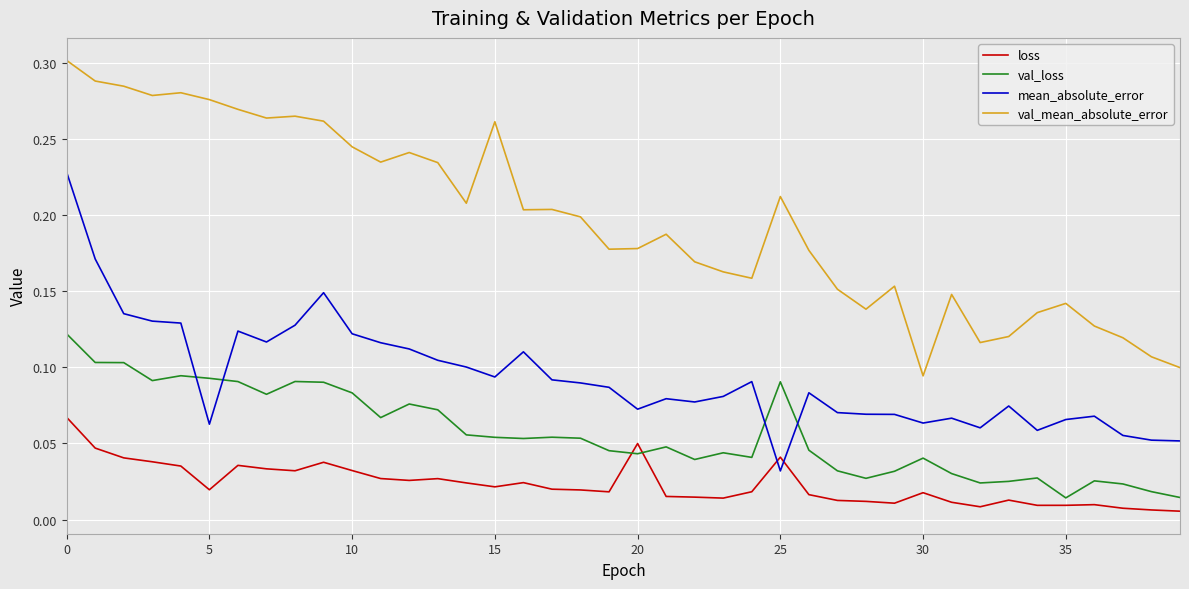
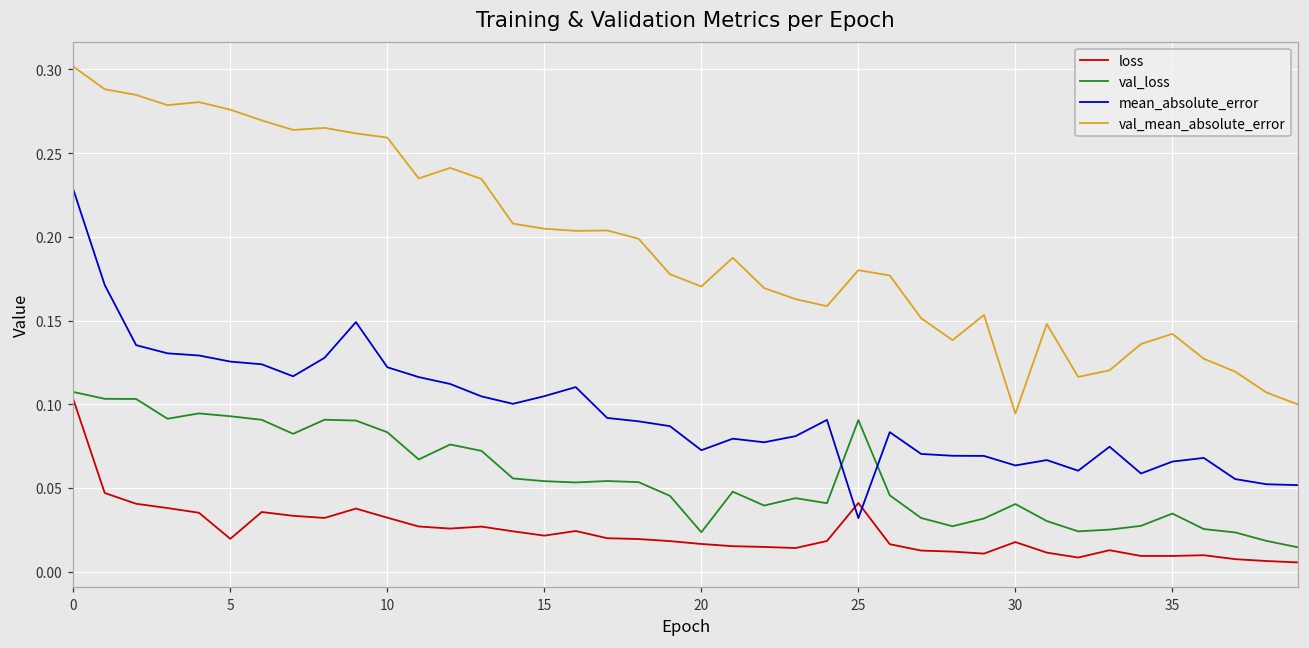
  {
    "loss": {
-     "0": 0.067,
+     "0": 0.103,
      "5": 0.020,
      "10": 0.032,
      "15": 0.022,
-     "20": 0.050,
+     "20": 0.017,
      "25": 0.041,
      "30": 0.018,
      "35": 0.009
    },
    "val_loss": {
-     "0": 0.122,
+     "0": 0.107,
      "5": 0.093,
      "10": 0.083,
      "15": 0.054,
-     "20": 0.043,
+     "20": 0.024,
      "25": 0.091,
      "30": 0.040,
-     "35": 0.014
+     "35": 0.035
    },
    "mean_absolute_error": {
      "0": 0.228,
-     "5": 0.063,
+     "5": 0.125,
      "10": 0.122,
-     "15": 0.094,
+     "15": 0.105,
      "20": 0.073,
      "25": 0.032,
      "30": 0.063,
      "35": 0.066
    },
    "val_mean_absolute_error": {
      "0": 0.302,
      "5": 0.276,
-     "10": 0.245,
-     "15": 0.261,
-     "20": 0.178,
-     "25": 0.212,
+     "10": 0.259,
+     "15": 0.205,
+     "20": 0.170,
+     "25": 0.180,
      "30": 0.094,
      "35": 0.142
    }
  }
